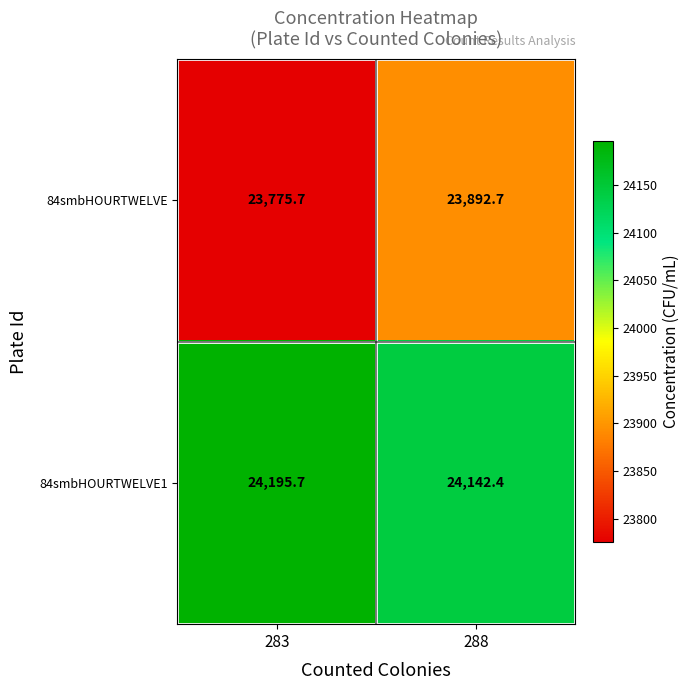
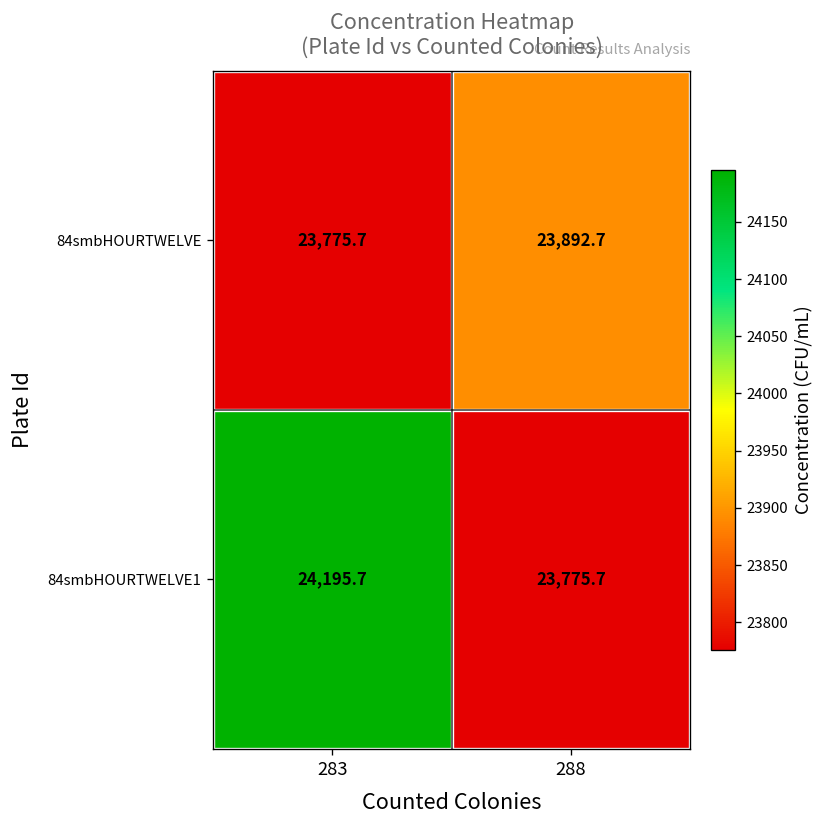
  {
    "84smbHOURTWELVE": {
      "283": "23,775.7",
      "288": "23,892.7"
    },
    "84smbHOURTWELVE1": {
      "283": "24,195.7",
-     "288": "24,142.4"
+     "288": "23,775.7"
    }
  }
